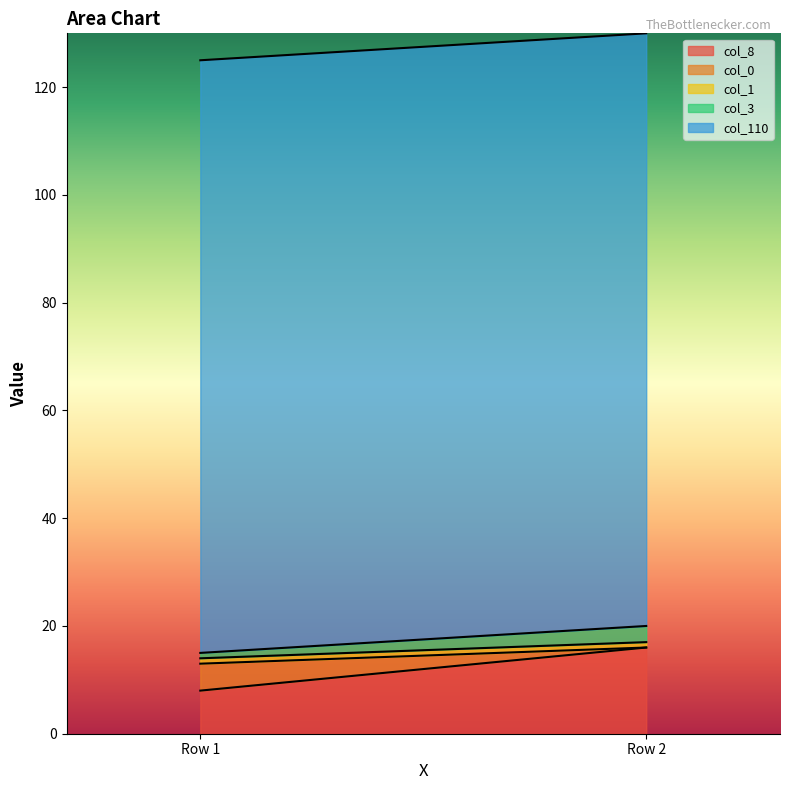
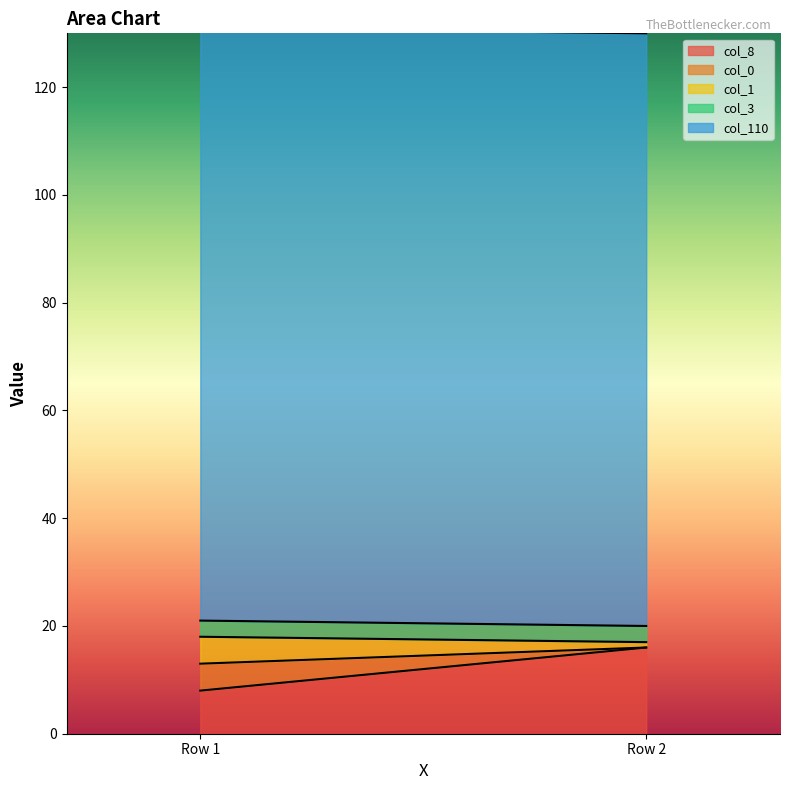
  {
    "col_1": {
-     "Row 1": 1,
+     "Row 1": 5,
      "Row 2": 1
    },
    "col_3": {
-     "Row 1": 1,
+     "Row 1": 3,
      "Row 2": 3
    },
    "col_110": {
      "Row 2": 110
    }
  }
